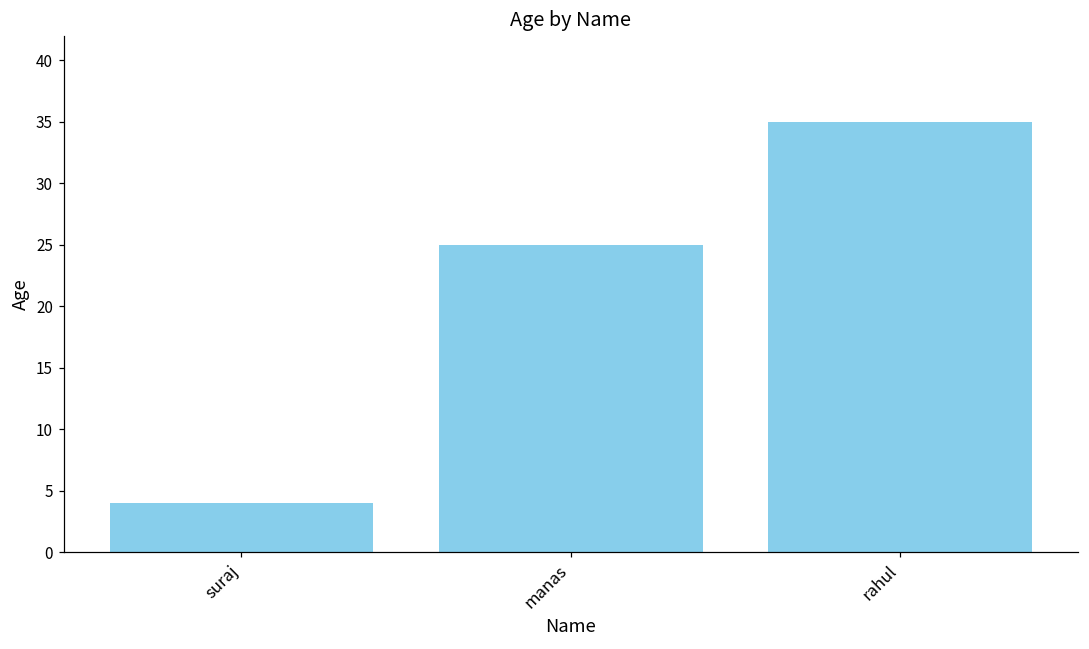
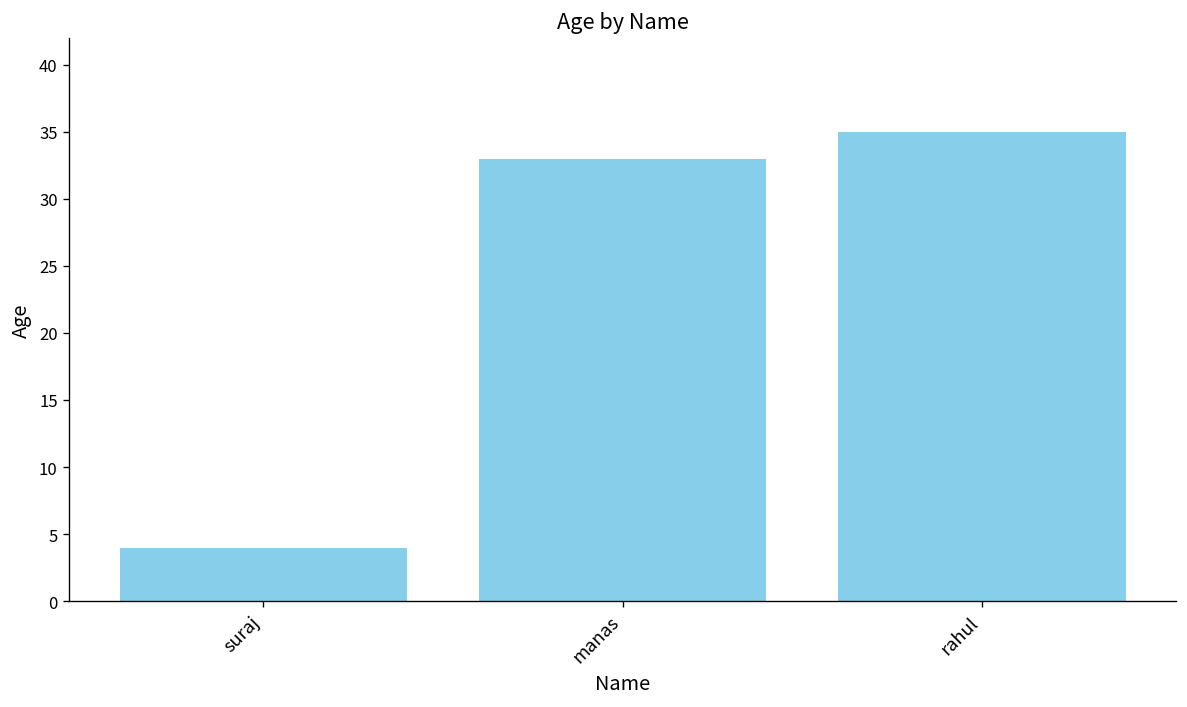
  {
    "suraj": 4,
-   "manas": 25,
+   "manas": 33,
    "rahul": 35
  }
